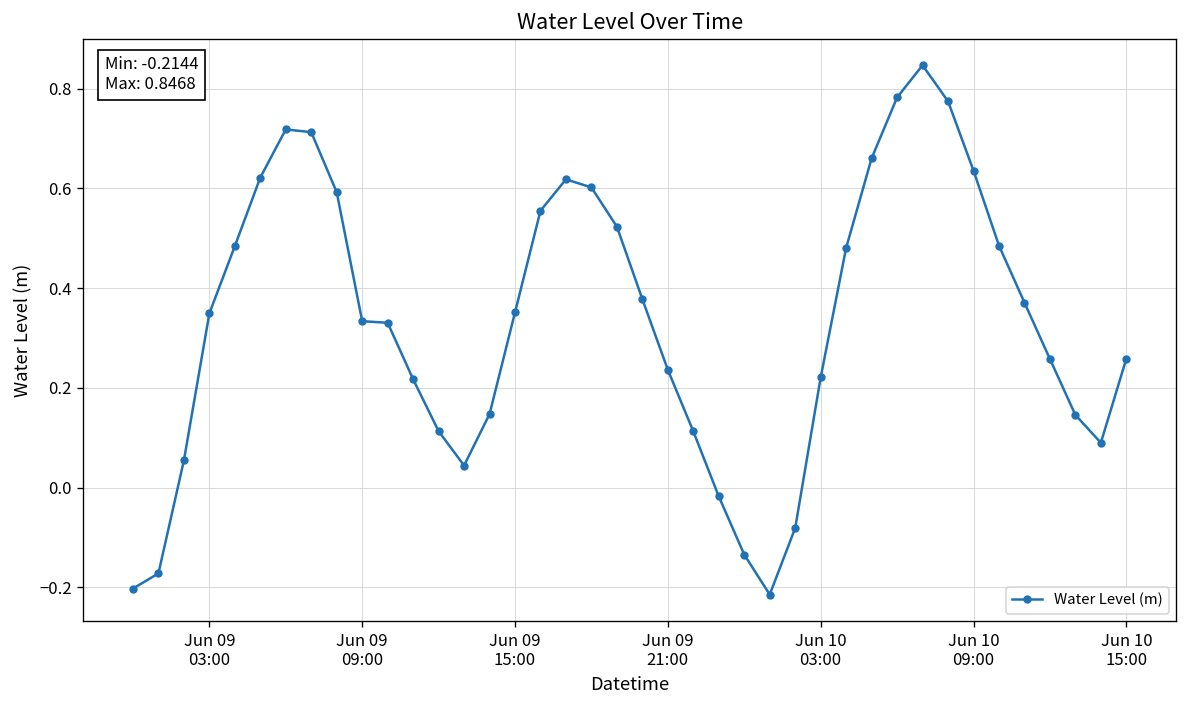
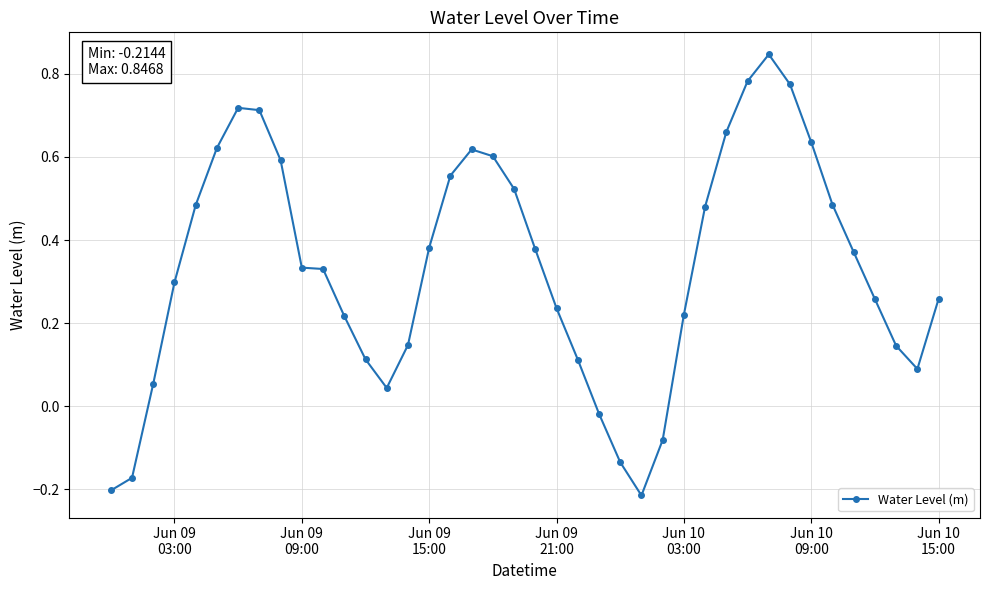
  {
-   "Jun 09 03:00": 0.35,
+   "Jun 09 03:00": 0.30,
    "Jun 09 09:00": 0.33,
-   "Jun 09 15:00": 0.35,
+   "Jun 09 15:00": 0.38,
    "Jun 09 21:00": 0.24,
    "Jun 10 03:00": 0.22,
    "Jun 10 09:00": 0.64,
    "Jun 10 15:00": 0.26
  }
